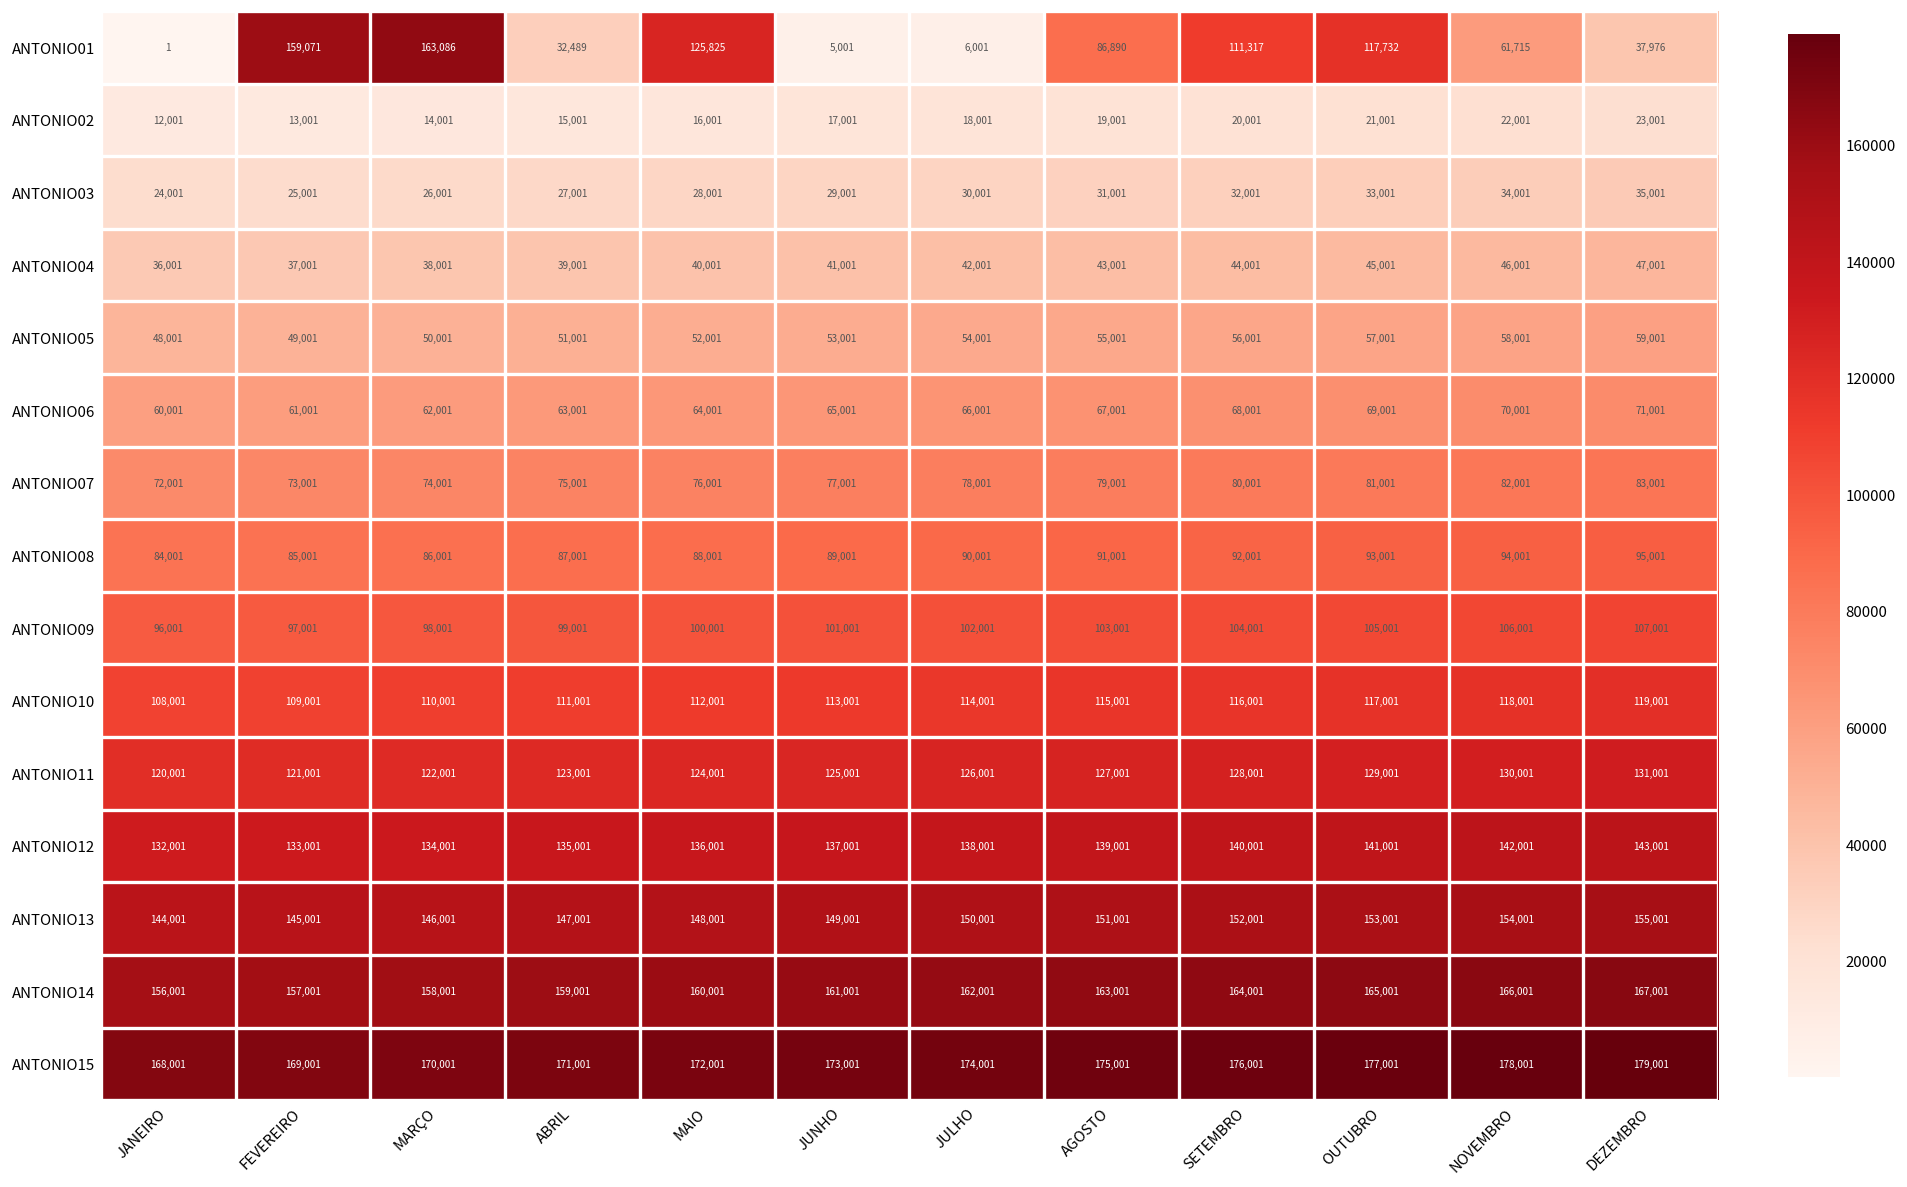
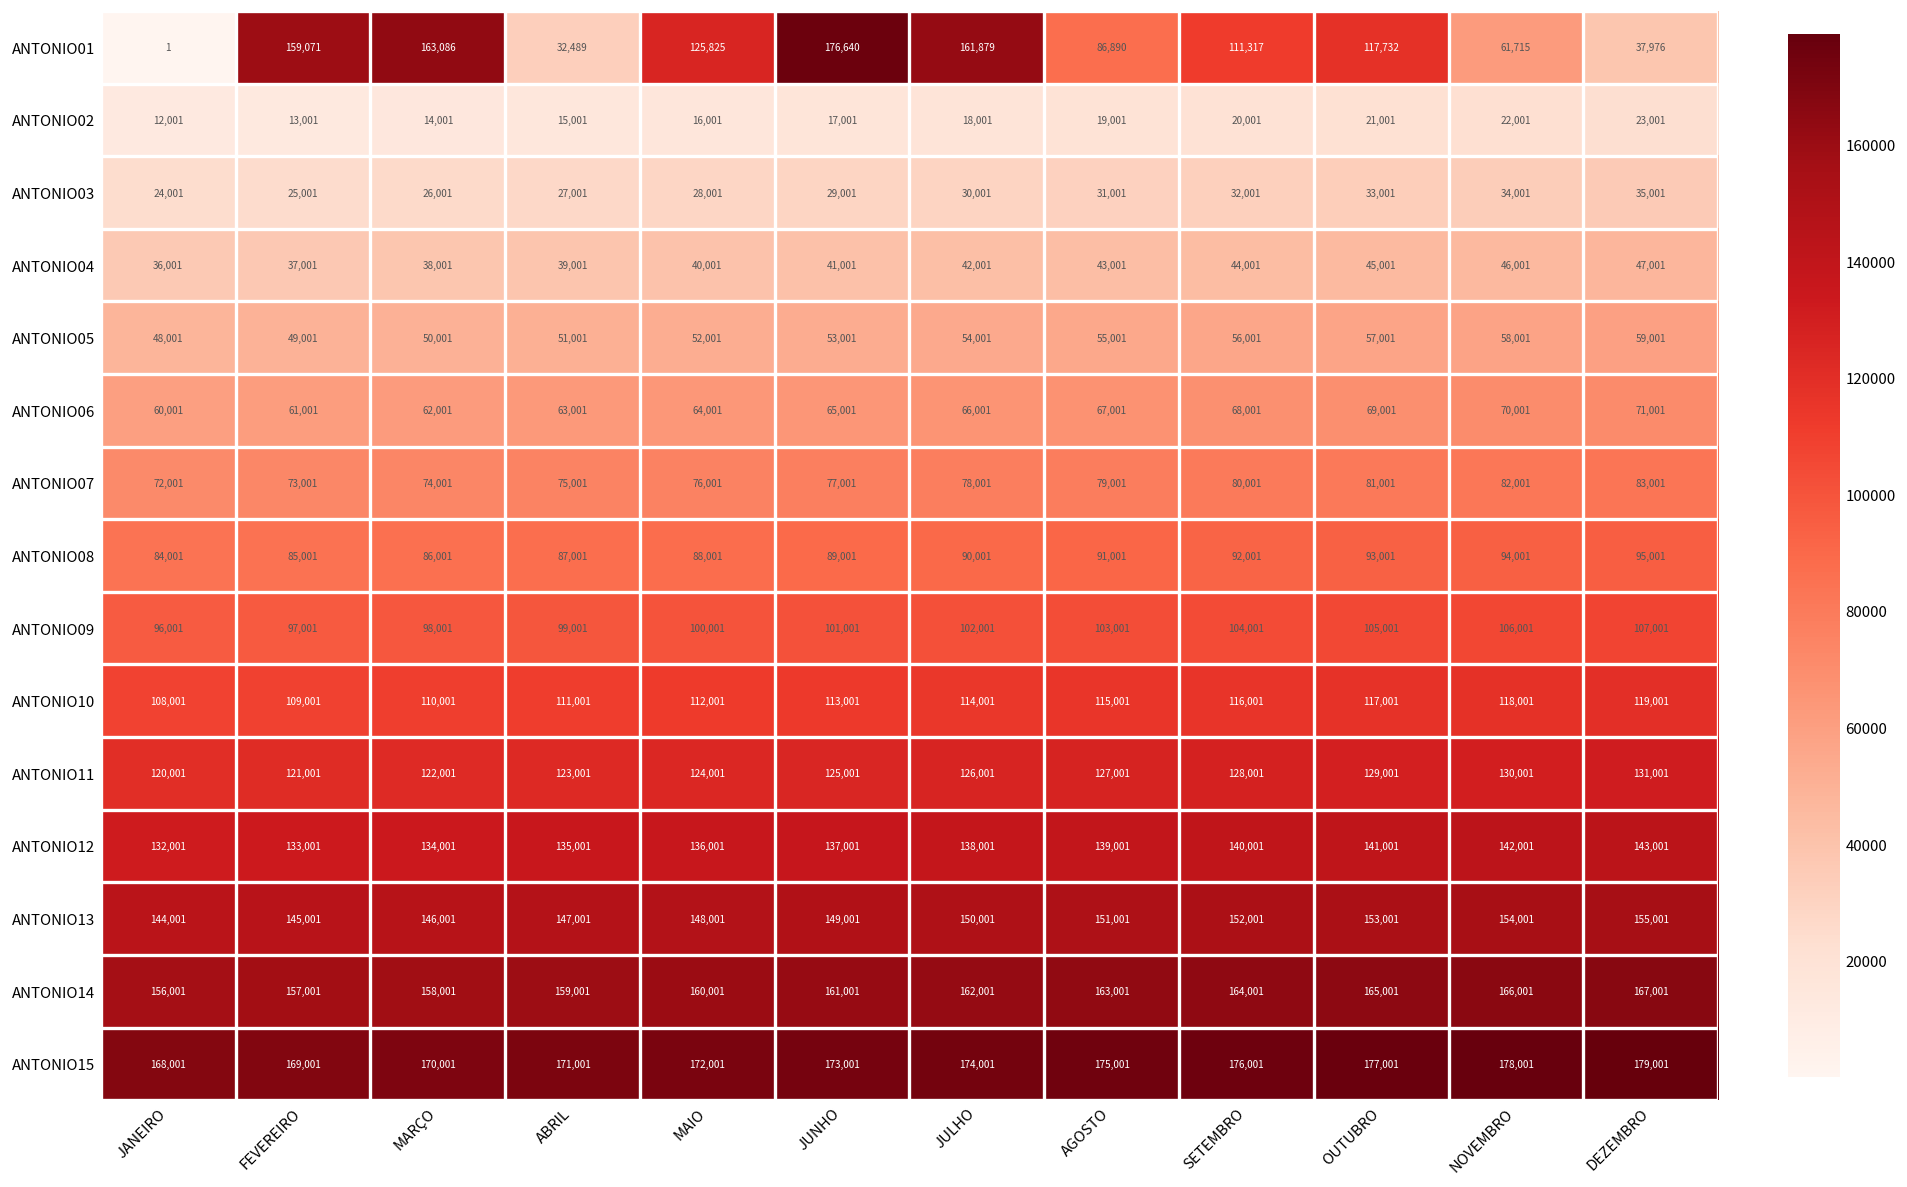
  {
    "ANTONIO01": {
      "JANEIRO": "1",
      "FEVEREIRO": "159,071",
      "MARÇO": "163,086",
      "ABRIL": "32,489",
      "MAIO": "125,825",
-     "JUNHO": "5,001",
-     "JULHO": "6,001",
+     "JUNHO": "176,640",
+     "JULHO": "161,879",
      "AGOSTO": "86,890",
      "SETEMBRO": "111,317",
      "OUTUBRO": "117,732",
      "NOVEMBRO": "61,715",
      "DEZEMBRO": "37,976"
    },
    "ANTONIO02": {
      "JANEIRO": "12,001",
      "FEVEREIRO": "13,001",
      "MARÇO": "14,001",
      "ABRIL": "15,001",
      "MAIO": "16,001",
      "JUNHO": "17,001",
      "JULHO": "18,001",
      "AGOSTO": "19,001",
      "SETEMBRO": "20,001",
      "OUTUBRO": "21,001",
      "NOVEMBRO": "22,001",
      "DEZEMBRO": "23,001"
    },
    "ANTONIO03": {
      "JANEIRO": "24,001",
      "FEVEREIRO": "25,001",
      "MARÇO": "26,001",
      "ABRIL": "27,001",
      "MAIO": "28,001",
      "JUNHO": "29,001",
      "JULHO": "30,001",
      "AGOSTO": "31,001",
      "SETEMBRO": "32,001",
      "OUTUBRO": "33,001",
      "NOVEMBRO": "34,001",
      "DEZEMBRO": "35,001"
    },
    "ANTONIO04": {
      "JANEIRO": "36,001",
      "FEVEREIRO": "37,001",
      "MARÇO": "38,001",
      "ABRIL": "39,001",
      "MAIO": "40,001",
      "JUNHO": "41,001",
      "JULHO": "42,001",
      "AGOSTO": "43,001",
      "SETEMBRO": "44,001",
      "OUTUBRO": "45,001",
      "NOVEMBRO": "46,001",
      "DEZEMBRO": "47,001"
    },
    "ANTONIO05": {
      "JANEIRO": "48,001",
      "FEVEREIRO": "49,001",
      "MARÇO": "50,001",
      "ABRIL": "51,001",
      "MAIO": "52,001",
      "JUNHO": "53,001",
      "JULHO": "54,001",
      "AGOSTO": "55,001",
      "SETEMBRO": "56,001",
      "OUTUBRO": "57,001",
      "NOVEMBRO": "58,001",
      "DEZEMBRO": "59,001"
    },
    "ANTONIO06": {
      "JANEIRO": "60,001",
      "FEVEREIRO": "61,001",
      "MARÇO": "62,001",
      "ABRIL": "63,001",
      "MAIO": "64,001",
      "JUNHO": "65,001",
      "JULHO": "66,001",
      "AGOSTO": "67,001",
      "SETEMBRO": "68,001",
      "OUTUBRO": "69,001",
      "NOVEMBRO": "70,001",
      "DEZEMBRO": "71,001"
    },
    "ANTONIO07": {
      "JANEIRO": "72,001",
      "FEVEREIRO": "73,001",
      "MARÇO": "74,001",
      "ABRIL": "75,001",
      "MAIO": "76,001",
      "JUNHO": "77,001",
      "JULHO": "78,001",
      "AGOSTO": "79,001",
      "SETEMBRO": "80,001",
      "OUTUBRO": "81,001",
      "NOVEMBRO": "82,001",
      "DEZEMBRO": "83,001"
    },
    "ANTONIO08": {
      "JANEIRO": "84,001",
      "FEVEREIRO": "85,001",
      "MARÇO": "86,001",
      "ABRIL": "87,001",
      "MAIO": "88,001",
      "JUNHO": "89,001",
      "JULHO": "90,001",
      "AGOSTO": "91,001",
      "SETEMBRO": "92,001",
      "OUTUBRO": "93,001",
      "NOVEMBRO": "94,001",
      "DEZEMBRO": "95,001"
    },
    "ANTONIO09": {
      "JANEIRO": "96,001",
      "FEVEREIRO": "97,001",
      "MARÇO": "98,001",
      "ABRIL": "99,001",
      "MAIO": "100,001",
      "JUNHO": "101,001",
      "JULHO": "102,001",
      "AGOSTO": "103,001",
      "SETEMBRO": "104,001",
      "OUTUBRO": "105,001",
      "NOVEMBRO": "106,001",
      "DEZEMBRO": "107,001"
    },
    "ANTONIO10": {
      "JANEIRO": "108,001",
      "FEVEREIRO": "109,001",
      "MARÇO": "110,001",
      "ABRIL": "111,001",
      "MAIO": "112,001",
      "JUNHO": "113,001",
      "JULHO": "114,001",
      "AGOSTO": "115,001",
      "SETEMBRO": "116,001",
      "OUTUBRO": "117,001",
      "NOVEMBRO": "118,001",
      "DEZEMBRO": "119,001"
    },
    "ANTONIO11": {
      "JANEIRO": "120,001",
      "FEVEREIRO": "121,001",
      "MARÇO": "122,001",
      "ABRIL": "123,001",
      "MAIO": "124,001",
      "JUNHO": "125,001",
      "JULHO": "126,001",
      "AGOSTO": "127,001",
      "SETEMBRO": "128,001",
      "OUTUBRO": "129,001",
      "NOVEMBRO": "130,001",
      "DEZEMBRO": "131,001"
    },
    "ANTONIO12": {
      "JANEIRO": "132,001",
      "FEVEREIRO": "133,001",
      "MARÇO": "134,001",
      "ABRIL": "135,001",
      "MAIO": "136,001",
      "JUNHO": "137,001",
      "JULHO": "138,001",
      "AGOSTO": "139,001",
      "SETEMBRO": "140,001",
      "OUTUBRO": "141,001",
      "NOVEMBRO": "142,001",
      "DEZEMBRO": "143,001"
    },
    "ANTONIO13": {
      "JANEIRO": "144,001",
      "FEVEREIRO": "145,001",
      "MARÇO": "146,001",
      "ABRIL": "147,001",
      "MAIO": "148,001",
      "JUNHO": "149,001",
      "JULHO": "150,001",
      "AGOSTO": "151,001",
      "SETEMBRO": "152,001",
      "OUTUBRO": "153,001",
      "NOVEMBRO": "154,001",
      "DEZEMBRO": "155,001"
    },
    "ANTONIO14": {
      "JANEIRO": "156,001",
      "FEVEREIRO": "157,001",
      "MARÇO": "158,001",
      "ABRIL": "159,001",
      "MAIO": "160,001",
      "JUNHO": "161,001",
      "JULHO": "162,001",
      "AGOSTO": "163,001",
      "SETEMBRO": "164,001",
      "OUTUBRO": "165,001",
      "NOVEMBRO": "166,001",
      "DEZEMBRO": "167,001"
    },
    "ANTONIO15": {
      "JANEIRO": "168,001",
      "FEVEREIRO": "169,001",
      "MARÇO": "170,001",
      "ABRIL": "171,001",
      "MAIO": "172,001",
      "JUNHO": "173,001",
      "JULHO": "174,001",
      "AGOSTO": "175,001",
      "SETEMBRO": "176,001",
      "OUTUBRO": "177,001",
      "NOVEMBRO": "178,001",
      "DEZEMBRO": "179,001"
    }
  }
